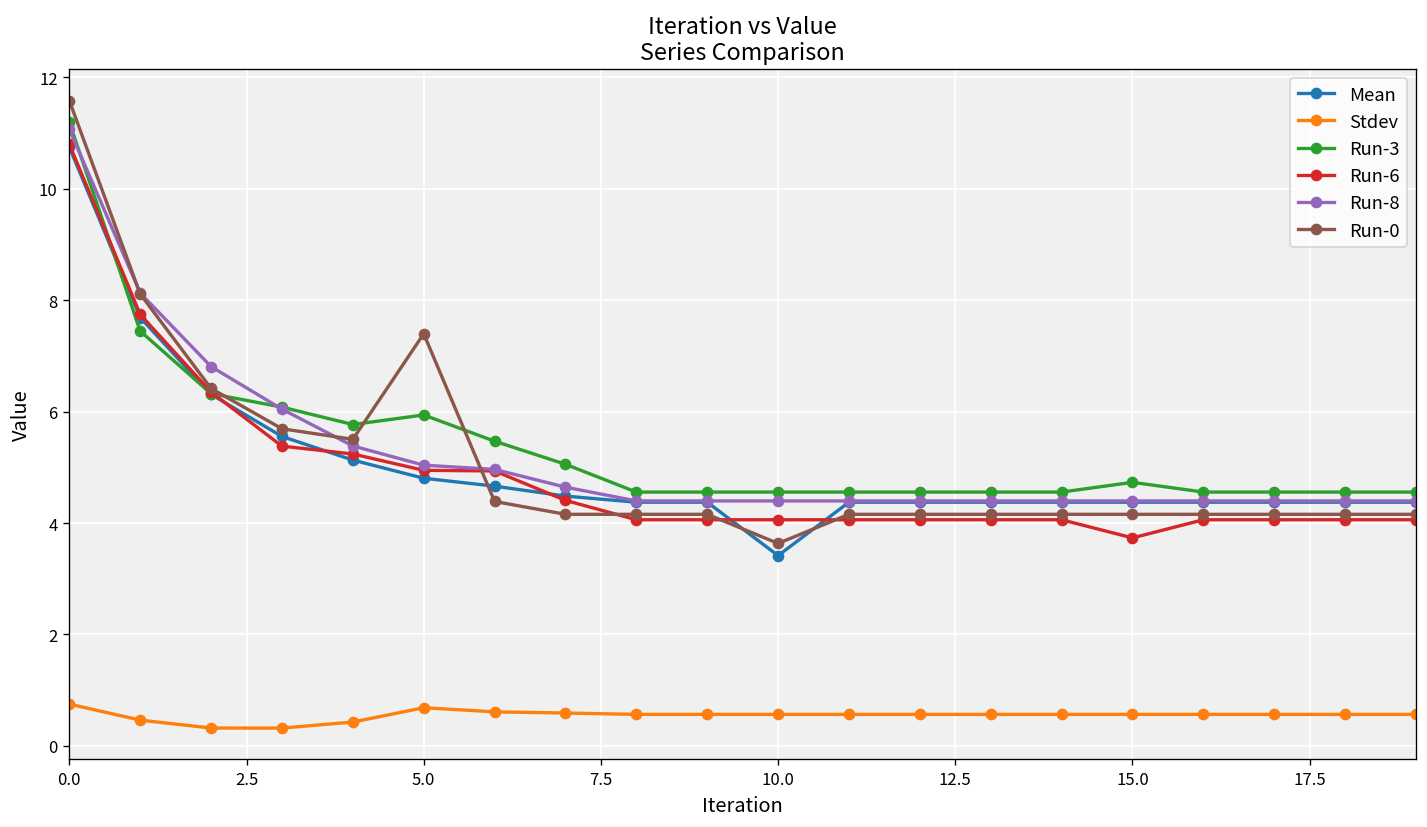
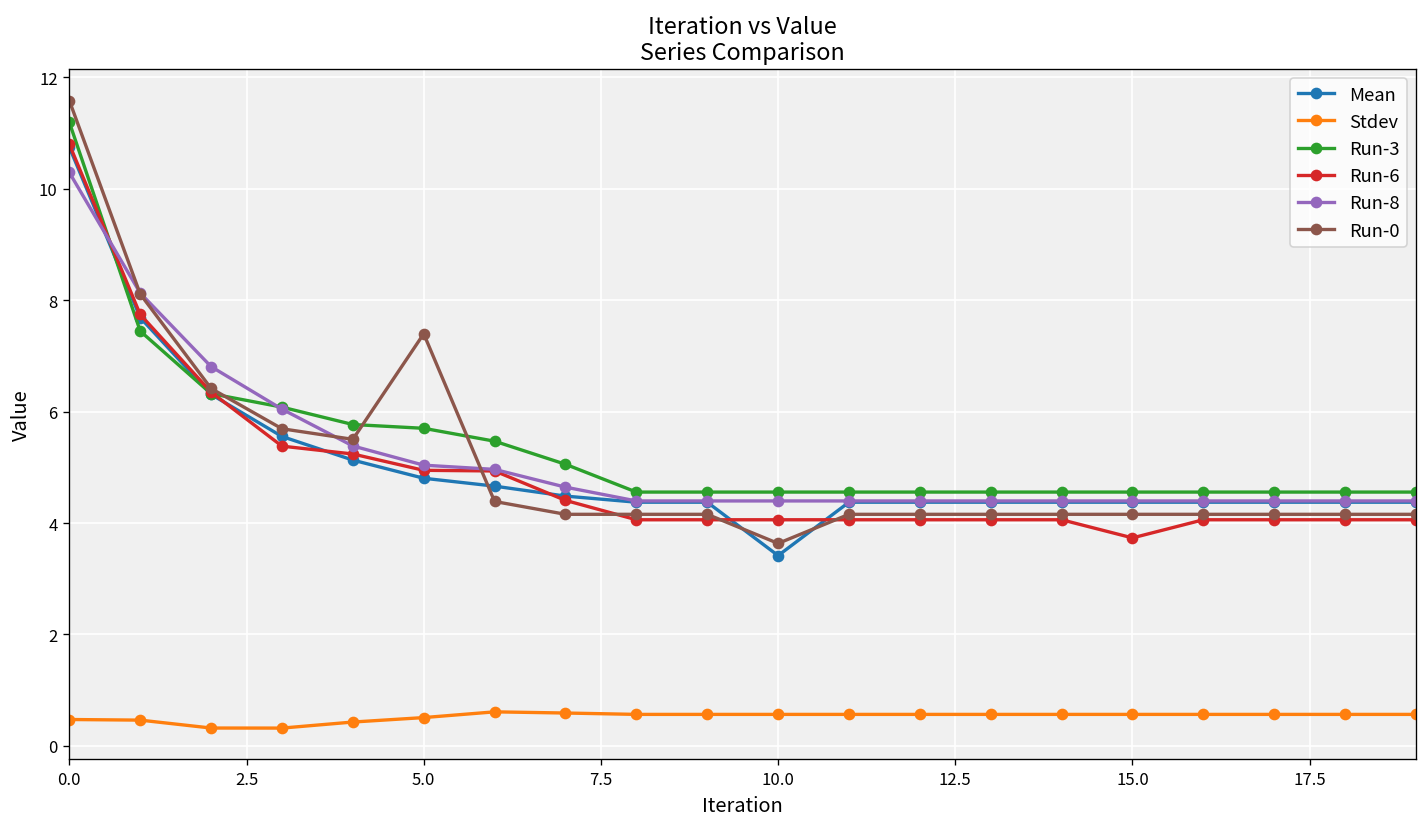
  {
    "Mean": {
      "5.0": 4.8,
      "10.0": 3.4
    },
    "Stdev": {
-     "0.0": 0.8,
-     "5.0": 0.7,
+     "0.0": 0.5,
+     "5.0": 0.5,
      "10.0": 0.6,
      "15.0": 0.6
    },
    "Run-3": {
      "0.0": 11.2,
-     "5.0": 5.9,
+     "5.0": 5.7,
      "10.0": 4.6,
-     "15.0": 4.7
+     "15.0": 4.6
    },
    "Run-6": {
      "5.0": 4.9,
      "10.0": 4.1,
      "15.0": 3.7
    },
    "Run-8": {
-     "0.0": 11.1,
+     "0.0": 10.3,
      "5.0": 5.0,
      "10.0": 4.4
    },
    "Run-0": {
      "0.0": 11.6,
      "5.0": 7.4,
      "10.0": 3.6,
      "15.0": 4.2
    }
  }
